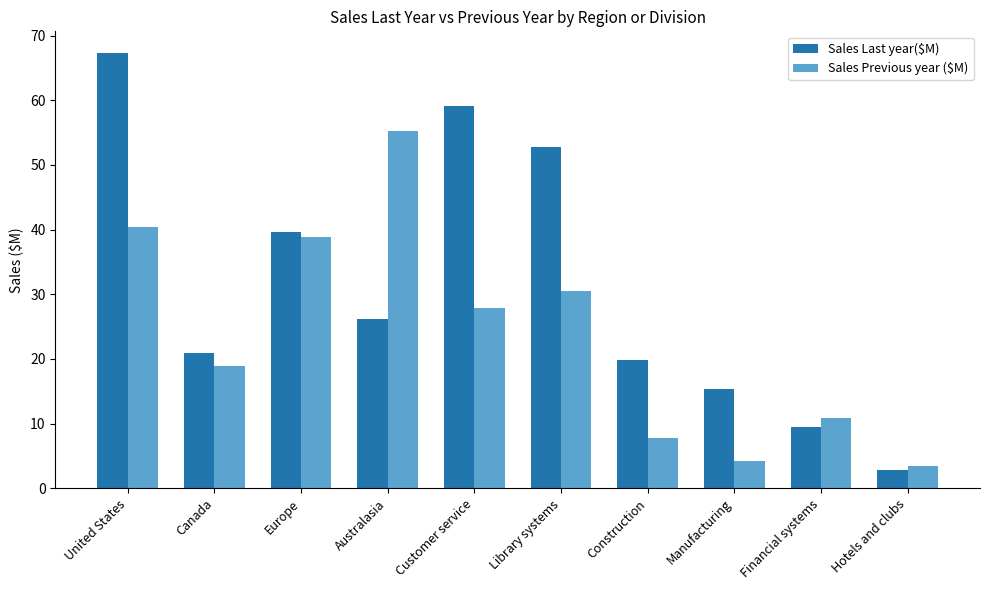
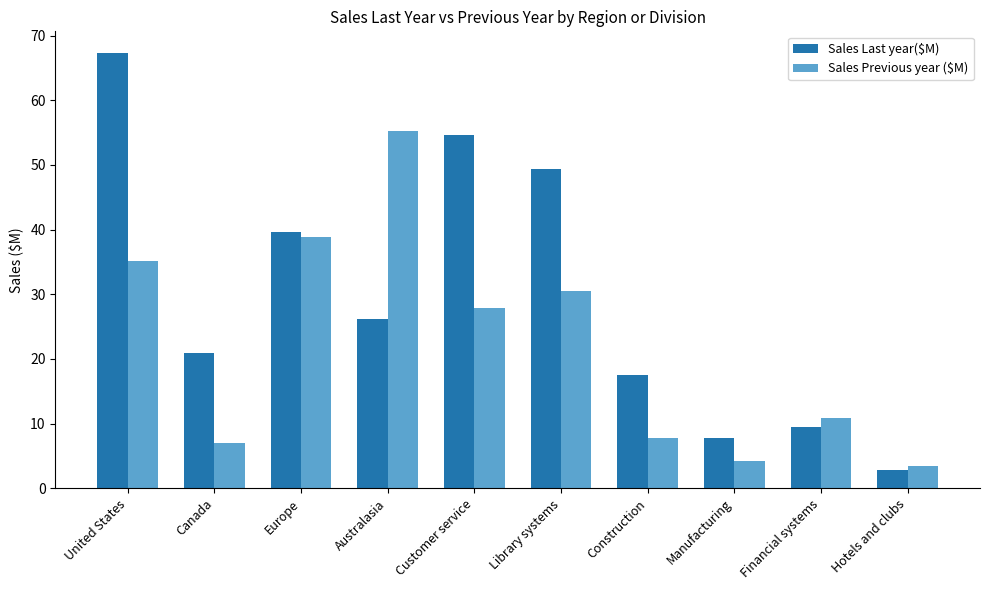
  {
    "Sales Last year($M)": {
      "United States": 67,
      "Canada": 21,
      "Europe": 40,
      "Australasia": 26,
-     "Customer service": 59,
-     "Library systems": 53,
-     "Construction": 20,
-     "Manufacturing": 15,
+     "Customer service": 55,
+     "Library systems": 49,
+     "Construction": 18,
+     "Manufacturing": 8,
      "Financial systems": 9,
      "Hotels and clubs": 3
    },
    "Sales Previous year ($M)": {
-     "United States": 40,
-     "Canada": 19,
+     "United States": 35,
+     "Canada": 7,
      "Europe": 39,
      "Australasia": 55,
      "Customer service": 28,
      "Library systems": 31,
      "Construction": 8,
      "Manufacturing": 4,
      "Financial systems": 11,
      "Hotels and clubs": 3
    }
  }
